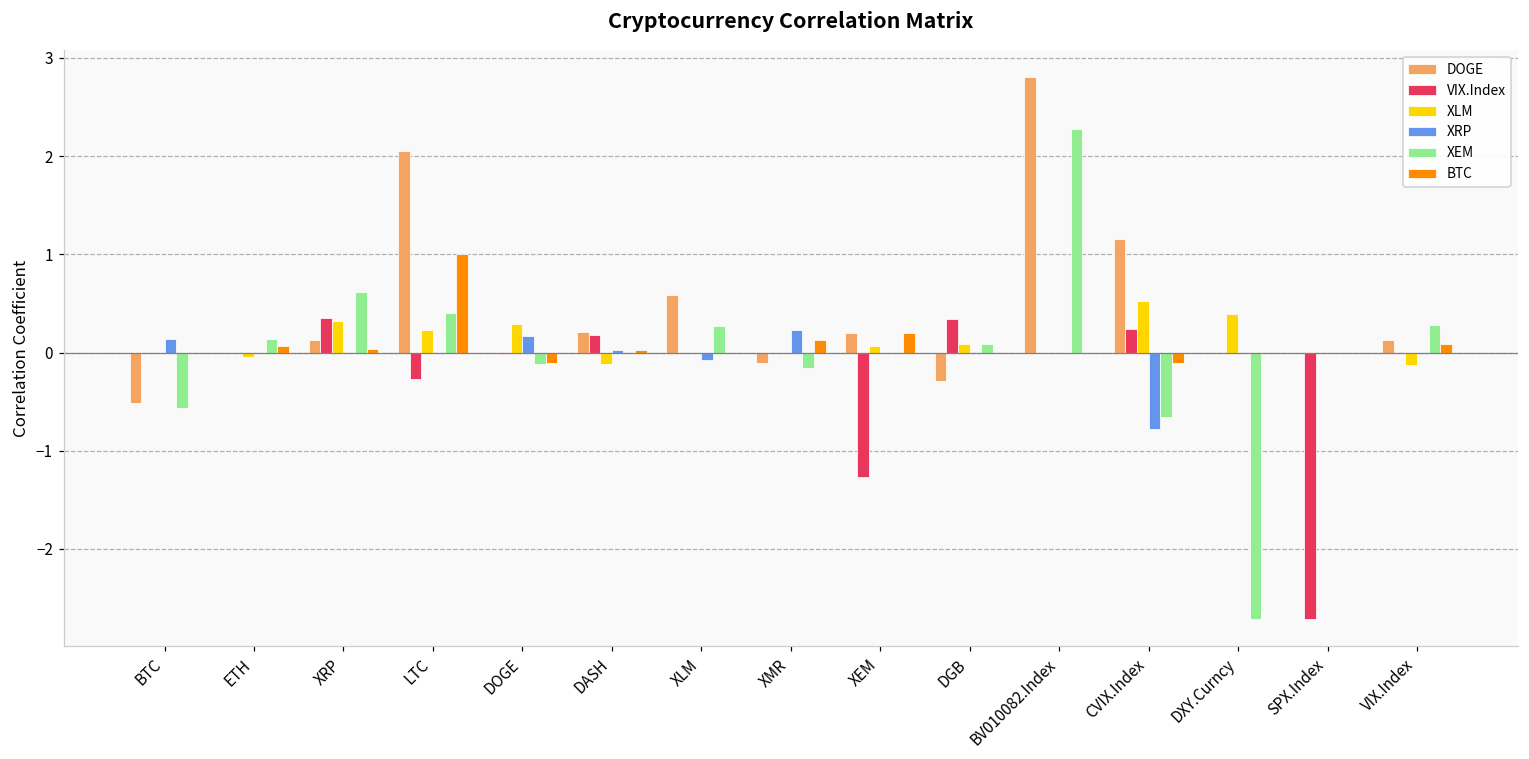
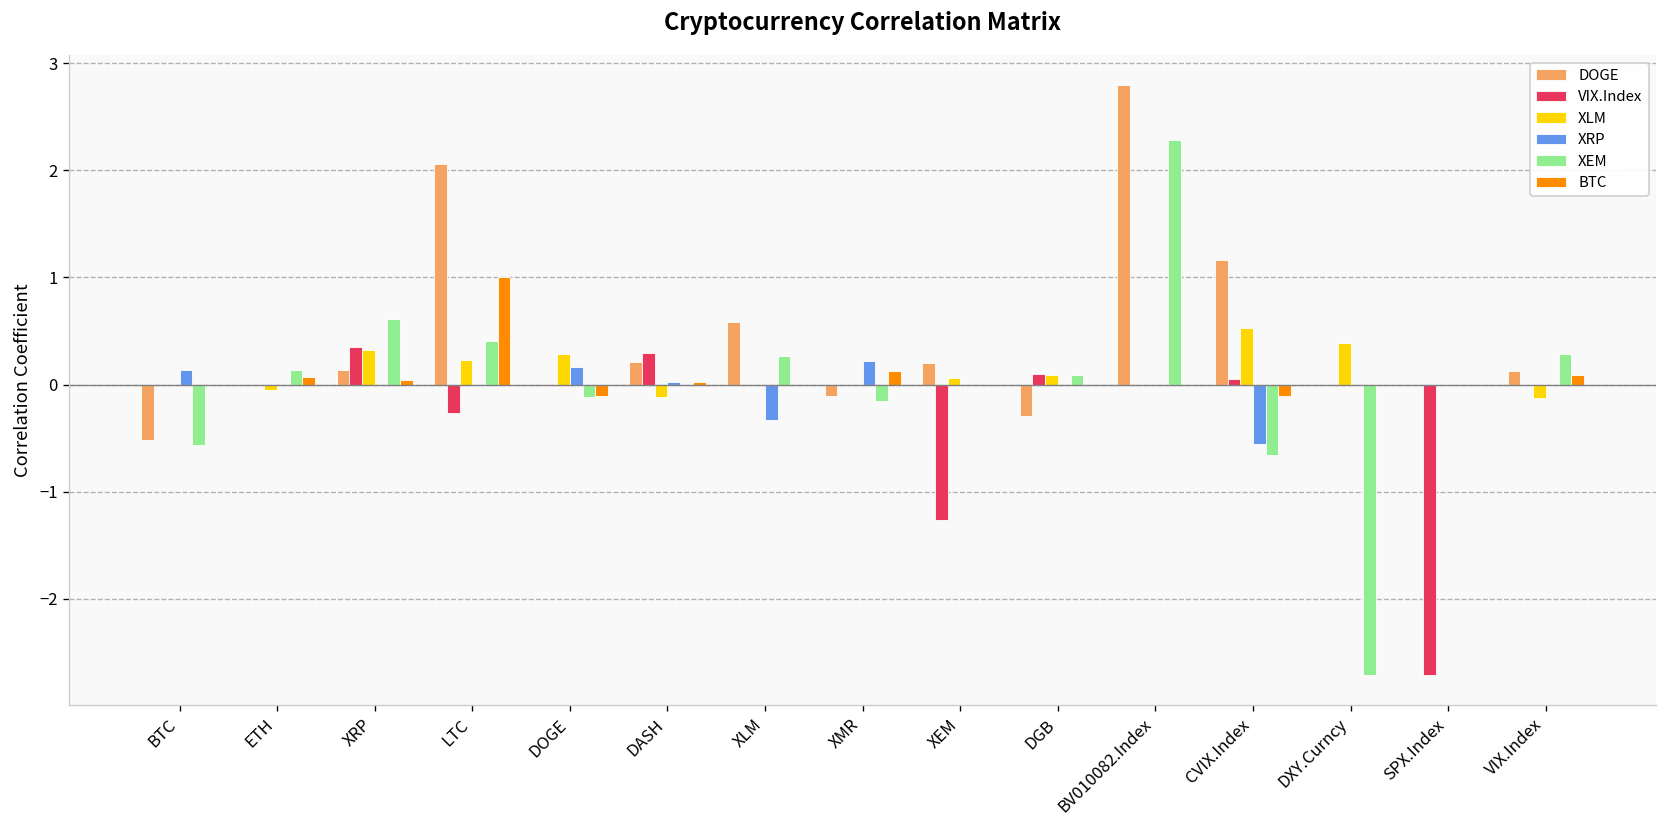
  {
    "DOGE": {
      "BTC": -0.5,
      "ETH": 0.0,
      "XRP": 0.1,
      "LTC": 2.1,
      "DOGE": 0.0,
      "DASH": 0.2,
      "XLM": 0.6,
      "XMR": -0.1,
      "XEM": 0.2,
      "DGB": -0.3,
      "BV010082.Index": 2.8,
      "CVIX.Index": 1.2,
      "DXY.Curncy": 0.0,
      "SPX.Index": 0.0,
      "VIX.Index": 0.1
    },
    "VIX.Index": {
      "BTC": 0.0,
      "ETH": 0.0,
      "XRP": 0.4,
      "LTC": -0.3,
-     "DASH": 0.2,
+     "DASH": 0.3,
      "XLM": 0.0,
      "XMR": 0.0,
      "XEM": -1.3,
-     "DGB": 0.3,
+     "DGB": 0.1,
      "BV010082.Index": 0.0,
-     "CVIX.Index": 0.2,
+     "CVIX.Index": 0.1,
      "DXY.Curncy": 0.0,
      "SPX.Index": -2.7,
      "VIX.Index": 0.0
    },
    "XLM": {
      "BTC": 0.0,
      "ETH": 0.0,
      "XRP": 0.3,
      "LTC": 0.2,
      "DOGE": 0.3,
      "DASH": -0.1,
      "XLM": 0.0,
      "XEM": 0.1,
      "DGB": 0.1,
      "BV010082.Index": 0.0,
      "CVIX.Index": 0.5,
      "DXY.Curncy": 0.4,
      "SPX.Index": 0.0,
      "VIX.Index": -0.1
    },
    "XRP": {
      "BTC": 0.1,
      "ETH": 0.0,
      "XRP": 0.0,
      "DOGE": 0.2,
-     "XLM": -0.1,
+     "XLM": -0.3,
      "XMR": 0.2,
      "XEM": 0.0,
      "DGB": 0.0,
      "BV010082.Index": 0.0,
-     "CVIX.Index": -0.8,
+     "CVIX.Index": -0.6,
      "DXY.Curncy": 0.0,
      "SPX.Index": 0.0
    },
    "XEM": {
      "BTC": -0.6,
      "ETH": 0.1,
      "XRP": 0.6,
      "LTC": 0.4,
      "DOGE": -0.1,
      "DASH": 0.0,
      "XLM": 0.3,
      "XMR": -0.2,
      "XEM": 0.0,
      "DGB": 0.1,
      "BV010082.Index": 2.3,
      "CVIX.Index": -0.7,
      "DXY.Curncy": -2.7,
      "SPX.Index": 0.0,
      "VIX.Index": 0.3
    },
    "BTC": {
      "BTC": 0.0,
      "ETH": 0.1,
      "XRP": 0.0,
      "LTC": 1.0,
      "DOGE": -0.1,
      "XMR": 0.1,
-     "XEM": 0.2,
+     "XEM": 0.0,
      "DGB": 0.0,
      "BV010082.Index": 0.0,
      "CVIX.Index": -0.1,
      "DXY.Curncy": 0.0,
      "SPX.Index": 0.0,
      "VIX.Index": 0.1
    }
  }
